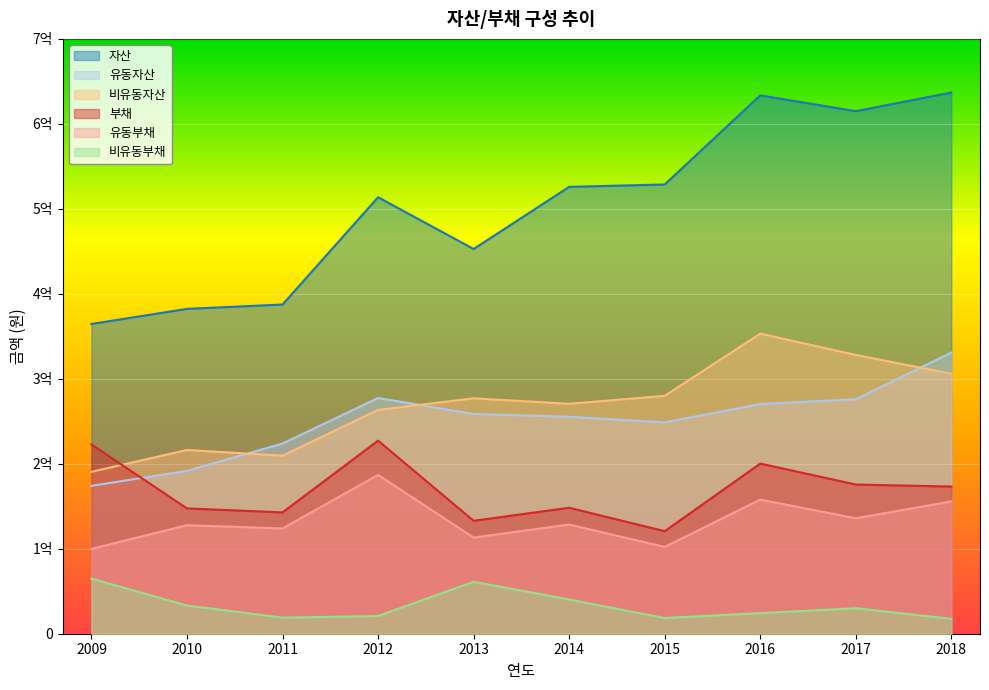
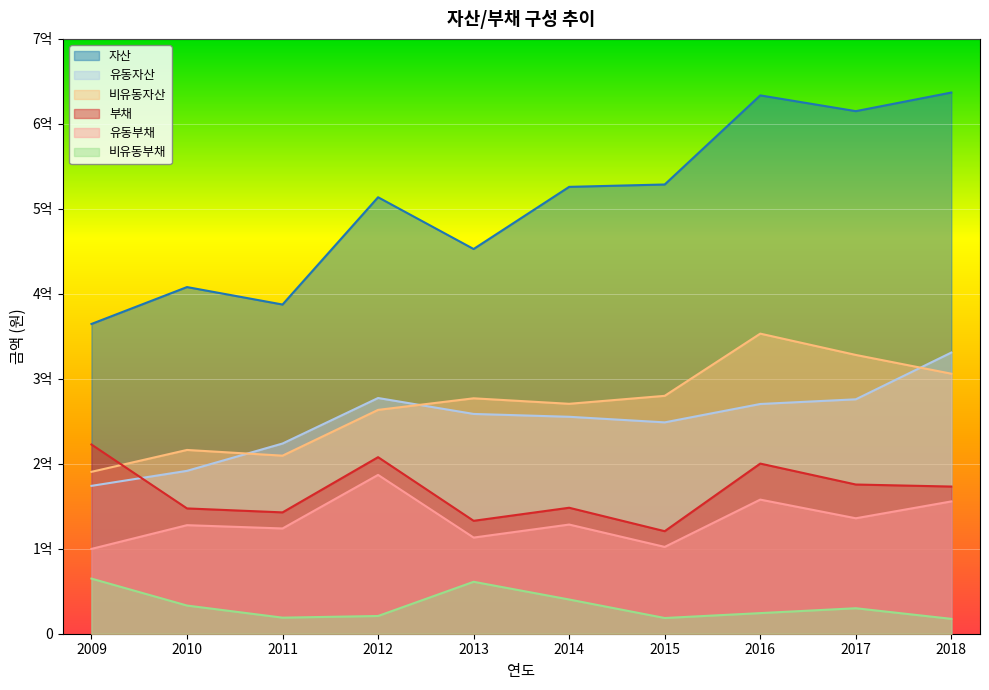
  {
    "자산": {
      "2009": "3.6억",
-     "2010": "3.8억",
+     "2010": "4.1억",
      "2011": "3.9억",
      "2012": "5.1억",
      "2013": "4.5억",
      "2014": "5.3억",
      "2015": "5.3억",
      "2016": "6.3억",
      "2017": "6.1억",
      "2018": "6.4억"
    },
    "유동자산": {
      "2009": "1.7억",
      "2010": "1.9억",
      "2011": "2.2억",
      "2012": "2.8억",
      "2013": "2.6억",
      "2014": "2.6억",
      "2015": "2.5억",
      "2016": "2.7억",
      "2017": "2.8억",
      "2018": "3.3억"
    },
    "부채": {
      "2009": "2.2억",
      "2010": "1.5억",
      "2011": "1.4억",
-     "2012": "2.3억",
+     "2012": "2.1억",
      "2013": "1.3억",
      "2014": "1.5억",
      "2015": "1.2억",
      "2016": "2.0억",
      "2017": "1.8억",
      "2018": "1.7억"
    },
    "비유동부채": {
      "2009": "0.6억",
      "2010": "0.3억",
      "2011": "0.2억",
      "2012": "0.2억",
      "2013": "0.6억",
      "2014": "0.4억",
      "2015": "0.2억",
      "2016": "0.2억",
      "2017": "0.3억",
      "2018": "0.2억"
    }
  }
